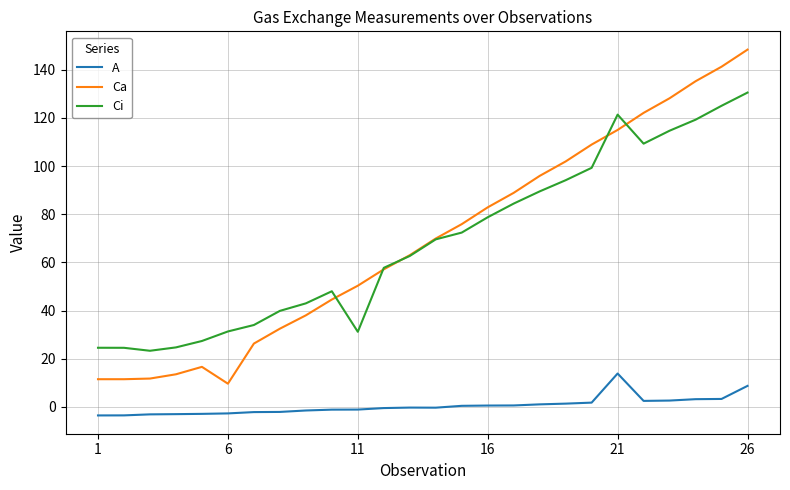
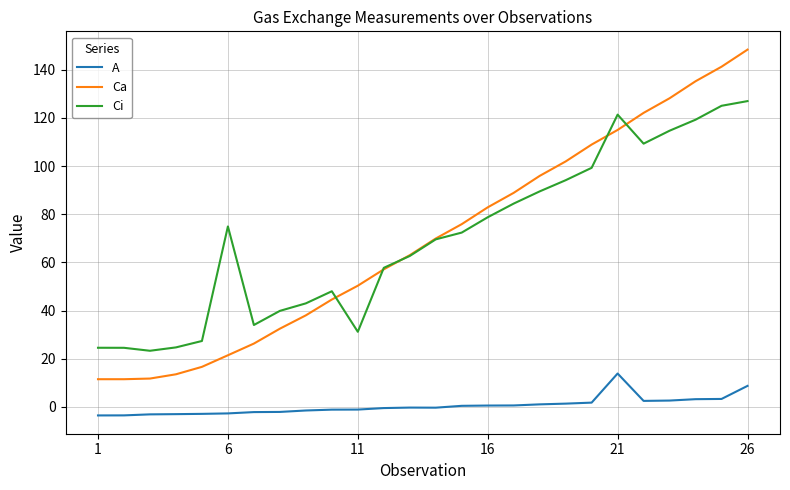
  {
    "A": {
      "1": -4,
      "6": -3,
      "11": -1,
      "16": 1,
      "21": 14,
      "26": 9
    },
    "Ca": {
      "1": 11,
-     "6": 10,
+     "6": 21,
      "11": 50,
      "16": 83,
      "21": 115,
      "26": 148
    },
    "Ci": {
      "1": 25,
-     "6": 31,
+     "6": 75,
      "11": 31,
      "16": 79,
      "21": 121,
-     "26": 131
+     "26": 127
    }
  }
